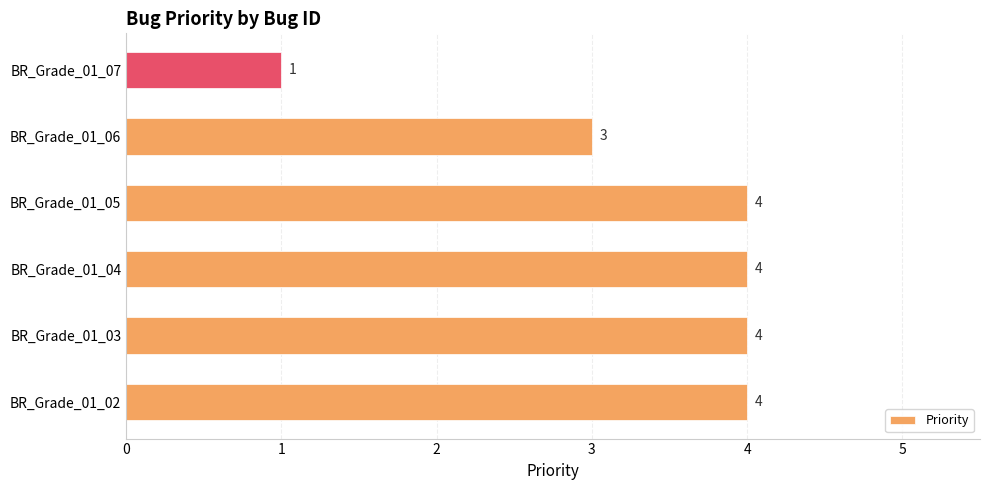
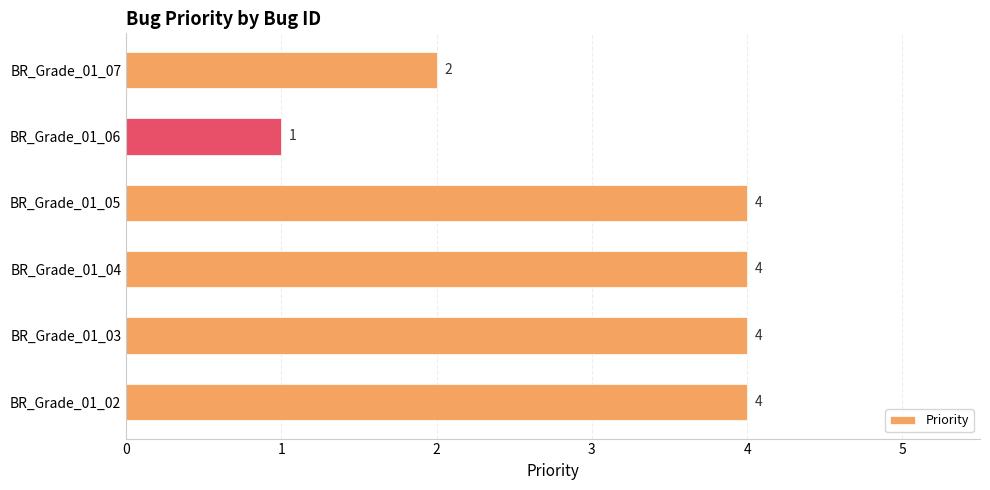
  {
-   "BR_Grade_01_07": 1,
-   "BR_Grade_01_06": 3,
+   "BR_Grade_01_07": 2,
+   "BR_Grade_01_06": 1,
    "BR_Grade_01_05": 4,
    "BR_Grade_01_04": 4,
    "BR_Grade_01_03": 4,
    "BR_Grade_01_02": 4
  }
